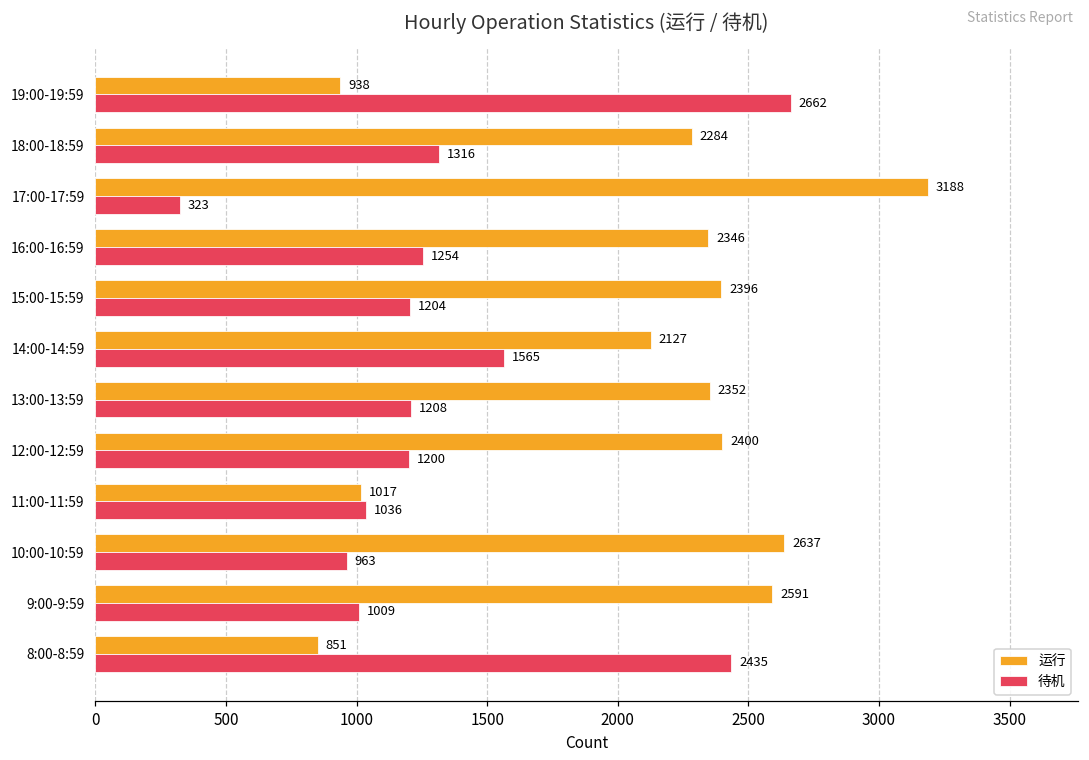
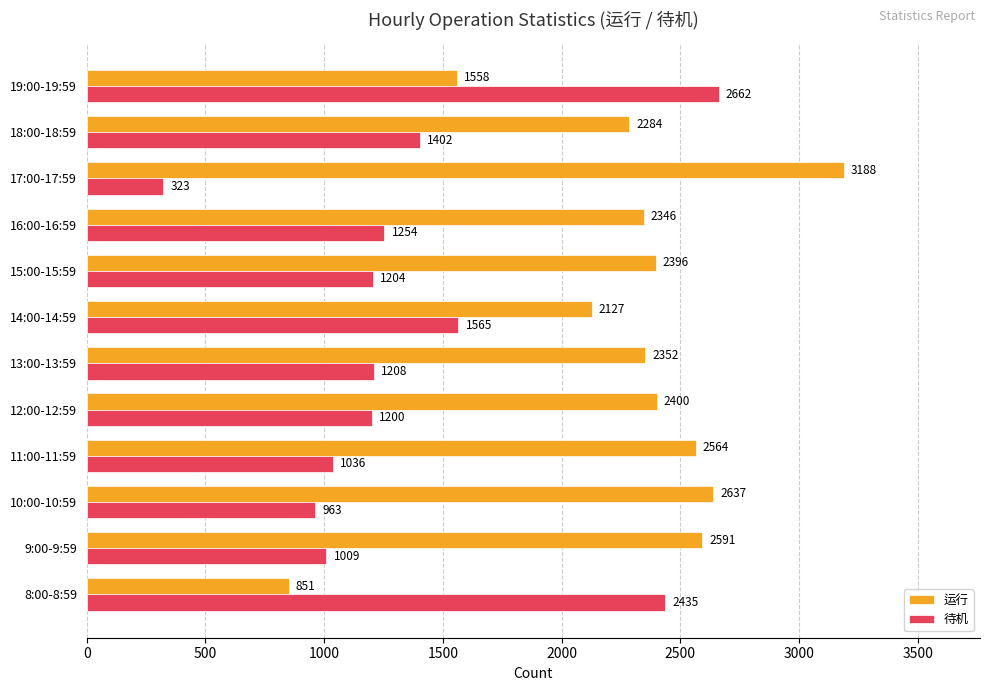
  {
    "运行": {
-     "19:00-19:59": 938,
+     "19:00-19:59": 1558,
      "18:00-18:59": 2284,
      "17:00-17:59": 3188,
      "16:00-16:59": 2346,
      "15:00-15:59": 2396,
      "14:00-14:59": 2127,
      "13:00-13:59": 2352,
      "12:00-12:59": 2400,
-     "11:00-11:59": 1017,
+     "11:00-11:59": 2564,
      "10:00-10:59": 2637,
      "9:00-9:59": 2591,
      "8:00-8:59": 851
    },
    "待机": {
      "19:00-19:59": 2662,
-     "18:00-18:59": 1316,
+     "18:00-18:59": 1402,
      "17:00-17:59": 323,
      "16:00-16:59": 1254,
      "15:00-15:59": 1204,
      "14:00-14:59": 1565,
      "13:00-13:59": 1208,
      "12:00-12:59": 1200,
      "11:00-11:59": 1036,
      "10:00-10:59": 963,
      "9:00-9:59": 1009,
      "8:00-8:59": 2435
    }
  }
